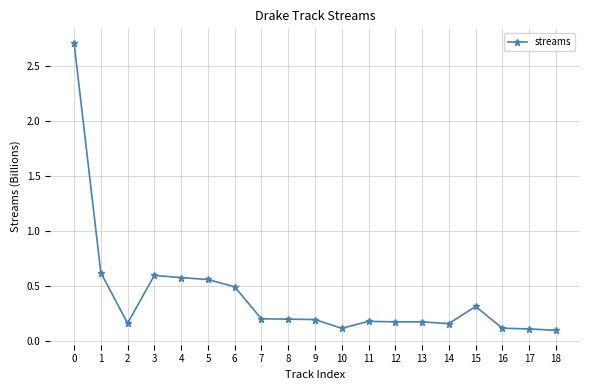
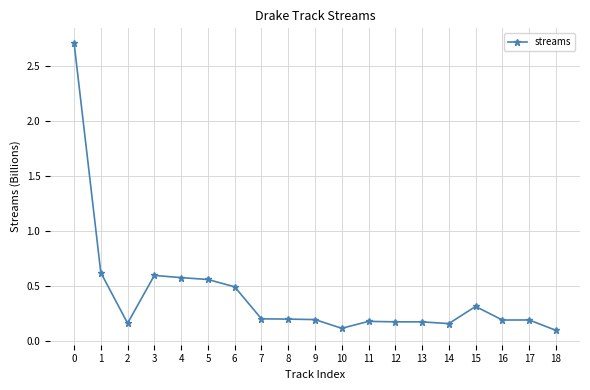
  {
    "0": 2.71,
    "1": 0.62,
    "2": 0.16,
    "3": 0.59,
    "4": 0.57,
    "5": 0.56,
    "6": 0.49,
    "7": 0.20,
    "8": 0.20,
    "9": 0.19,
    "10": 0.11,
    "11": 0.18,
    "12": 0.17,
    "13": 0.17,
    "14": 0.15,
    "15": 0.31,
-   "16": 0.11,
-   "17": 0.11,
+   "16": 0.19,
+   "17": 0.19,
    "18": 0.09
  }
